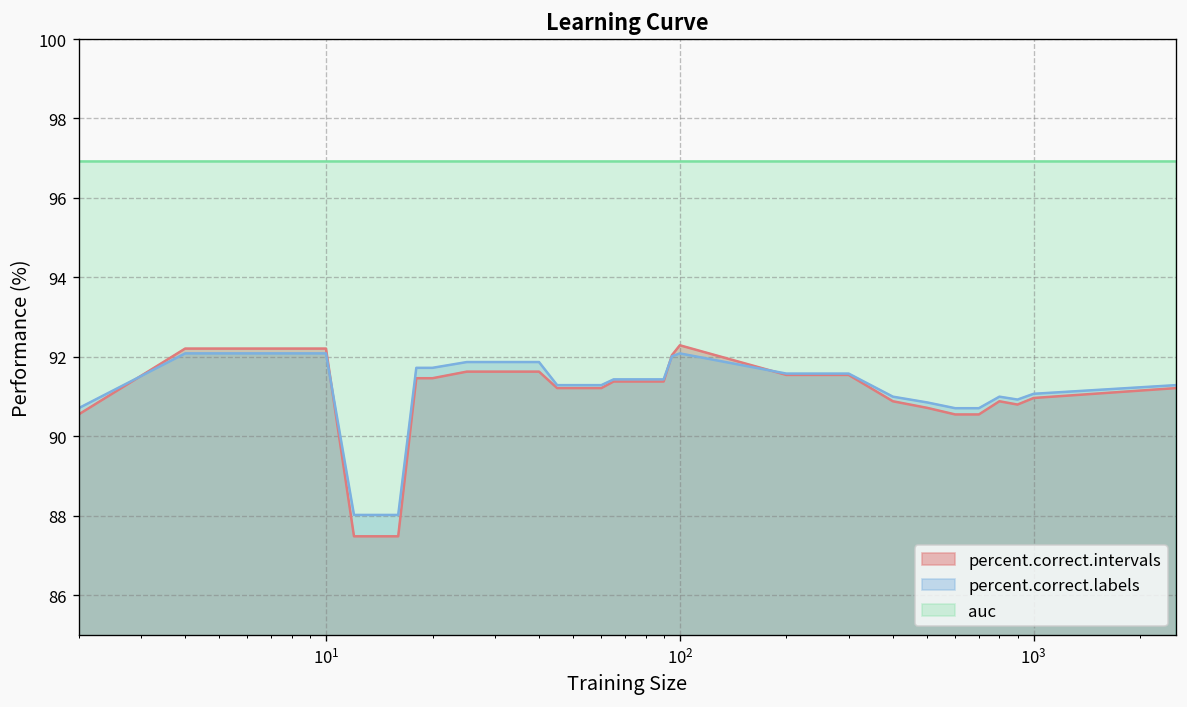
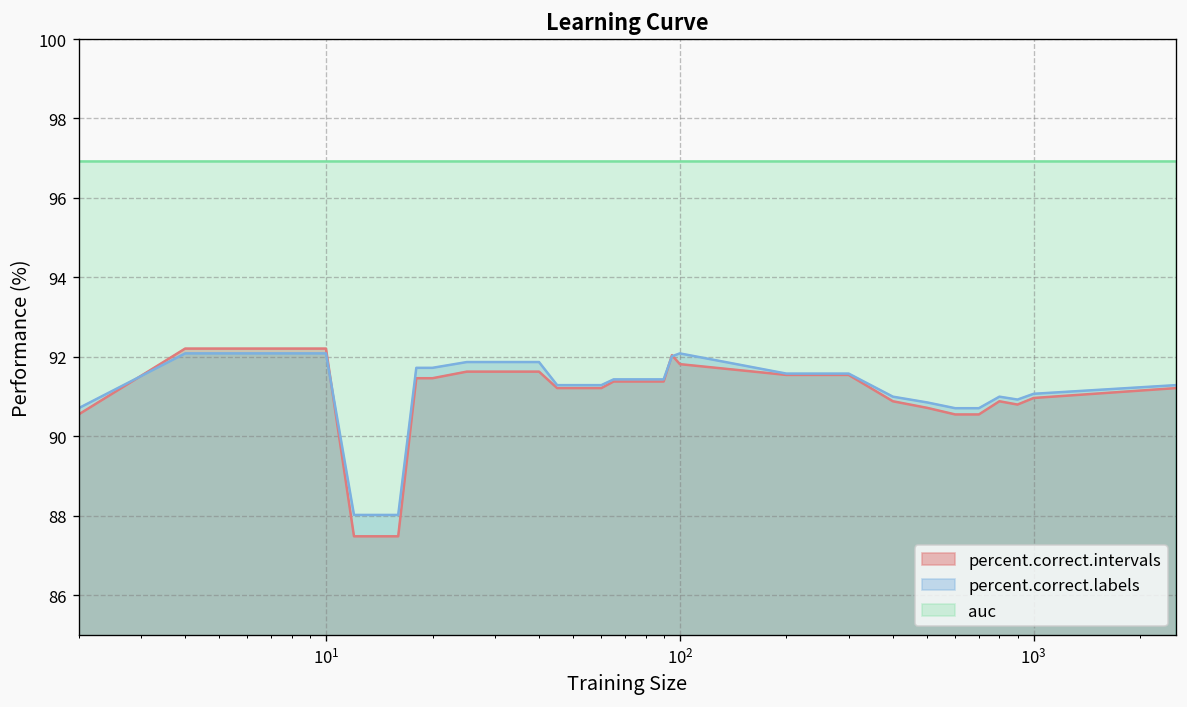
  {
    "percent.correct.intervals": {
      "10^1": 92.2,
-     "10^2": 92.3,
+     "10^2": 91.8,
      "10^3": 91.0
    }
  }
